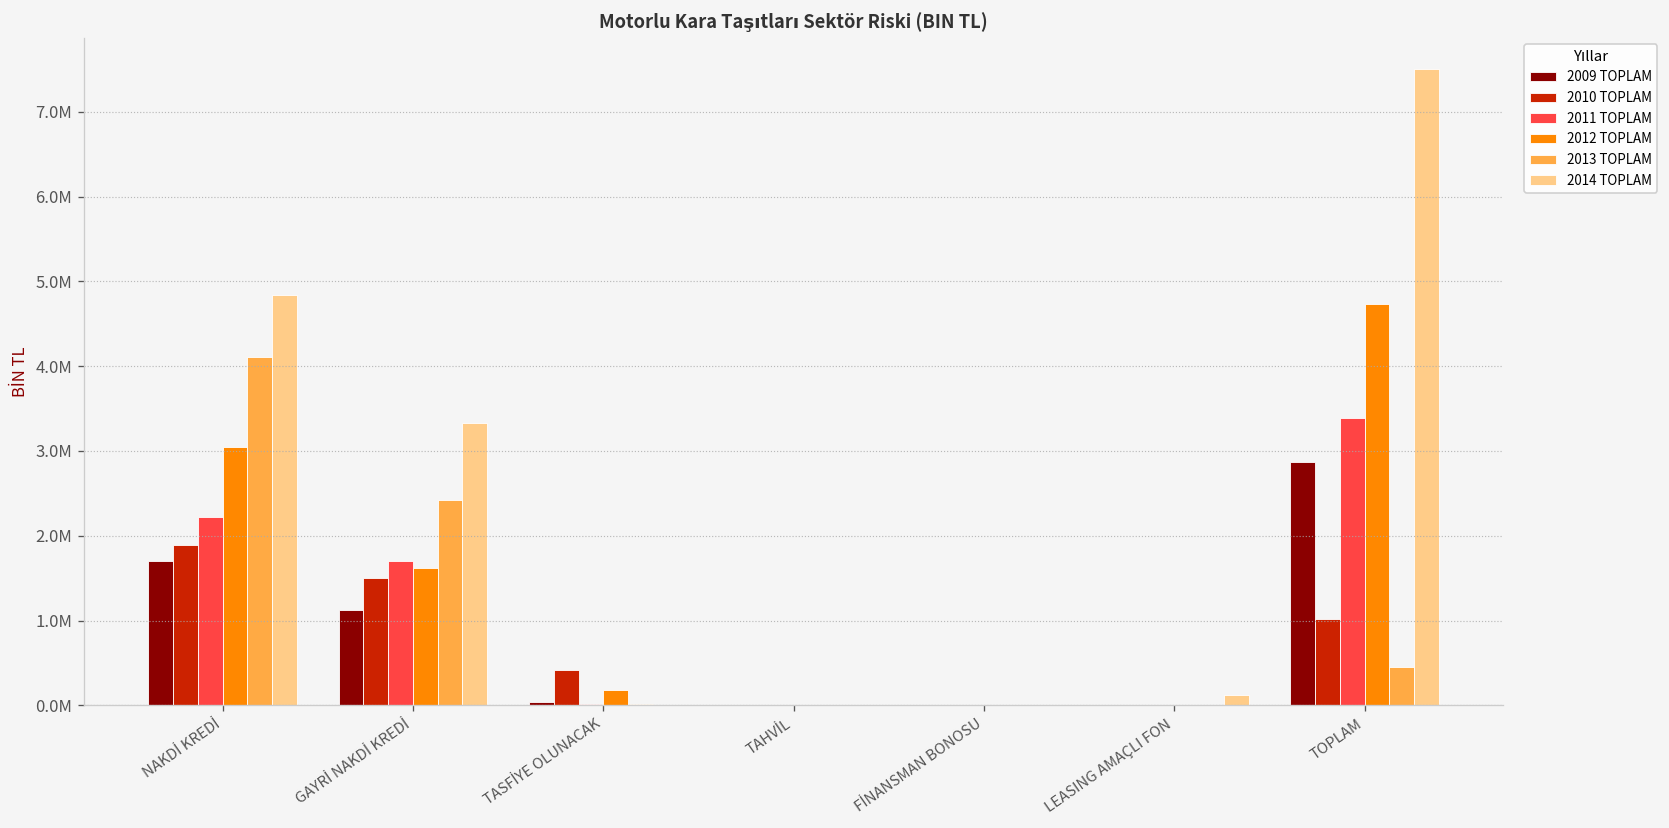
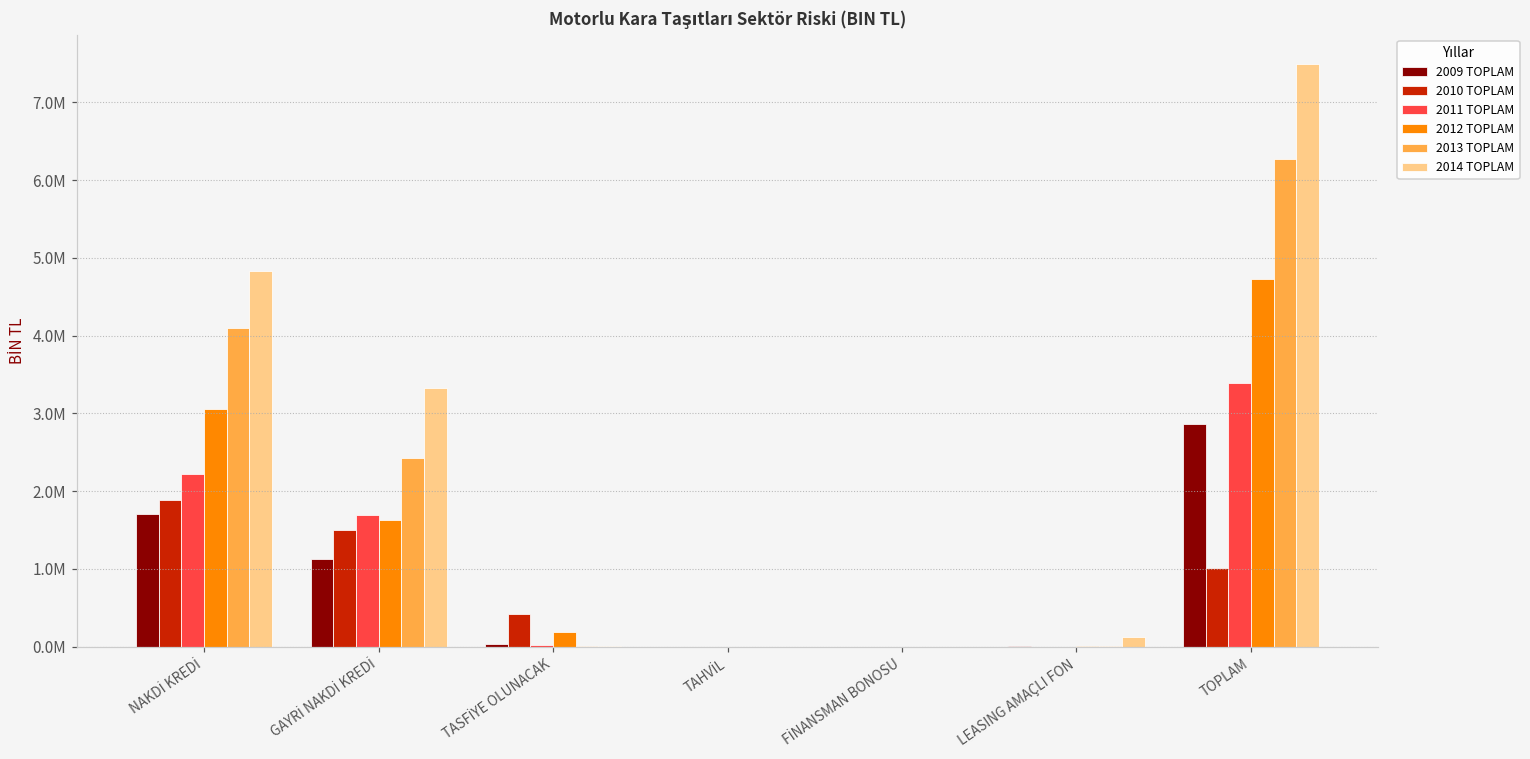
  {
    "2009 TOPLAM": {
      "NAKDİ KREDİ": 1700000,
      "GAYRİ NAKDİ KREDİ": 1100000,
      "TASFİYE OLUNACAK": 0,
      "TAHVİL": 0,
      "FİNANSMAN BONOSU": 0,
      "TOPLAM": 2900000
    },
    "2010 TOPLAM": {
      "NAKDİ KREDİ": 1900000,
      "GAYRİ NAKDİ KREDİ": 1500000,
      "TASFİYE OLUNACAK": 400000,
      "TAHVİL": 0,
      "FİNANSMAN BONOSU": 0,
      "TOPLAM": 1000000
    },
    "2011 TOPLAM": {
      "NAKDİ KREDİ": 2200000,
      "GAYRİ NAKDİ KREDİ": 1700000,
      "TAHVİL": 0,
      "FİNANSMAN BONOSU": 0,
      "LEASING AMAÇLI FON": 0,
      "TOPLAM": 3400000
    },
    "2012 TOPLAM": {
      "NAKDİ KREDİ": 3100000,
      "GAYRİ NAKDİ KREDİ": 1600000,
      "TASFİYE OLUNACAK": 200000,
      "TAHVİL": 0,
      "FİNANSMAN BONOSU": 0,
      "TOPLAM": 4700000
    },
    "2013 TOPLAM": {
      "NAKDİ KREDİ": 4100000,
      "GAYRİ NAKDİ KREDİ": 2400000,
      "TAHVİL": 0,
      "FİNANSMAN BONOSU": 0,
-     "TOPLAM": 400000
+     "TOPLAM": 6300000
    },
    "2014 TOPLAM": {
      "NAKDİ KREDİ": 4800000,
      "GAYRİ NAKDİ KREDİ": 3300000,
      "TAHVİL": 0,
      "FİNANSMAN BONOSU": 0,
      "LEASING AMAÇLI FON": 100000,
      "TOPLAM": 7500000
    }
  }
